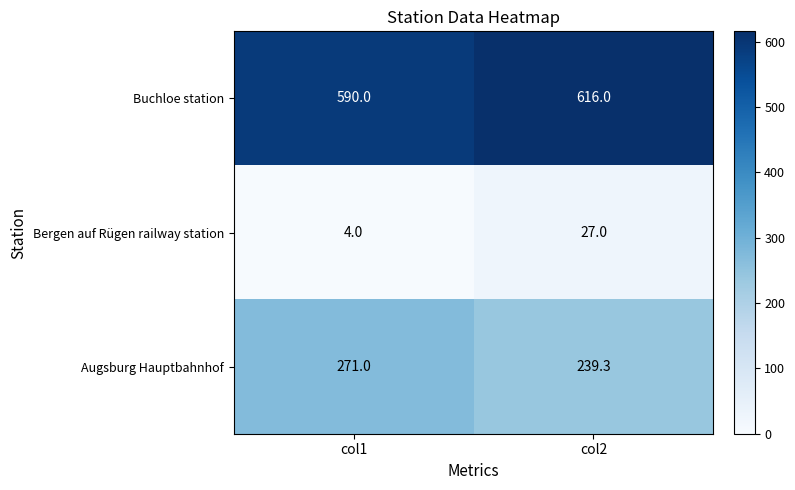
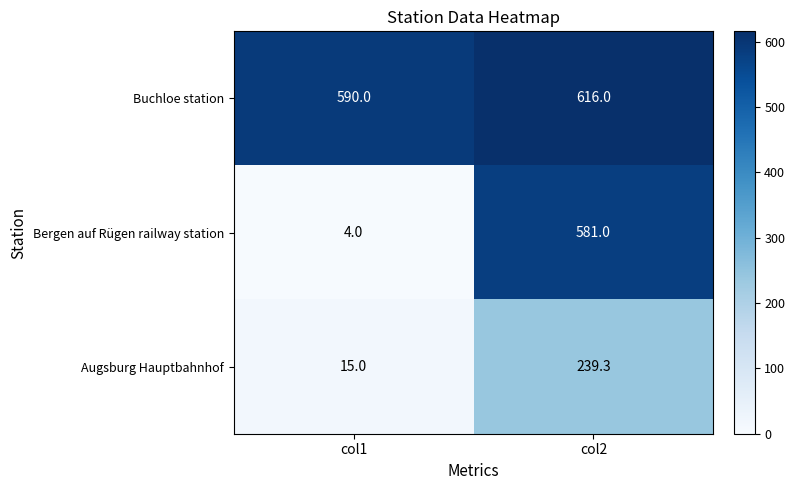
  {
    "Buchloe station": {
      "col1": 590.0,
      "col2": 616.0
    },
    "Bergen auf Rügen railway station": {
      "col1": 4.0,
-     "col2": 27.0
+     "col2": 581.0
    },
    "Augsburg Hauptbahnhof": {
-     "col1": 271.0,
+     "col1": 15.0,
      "col2": 239.3
    }
  }
